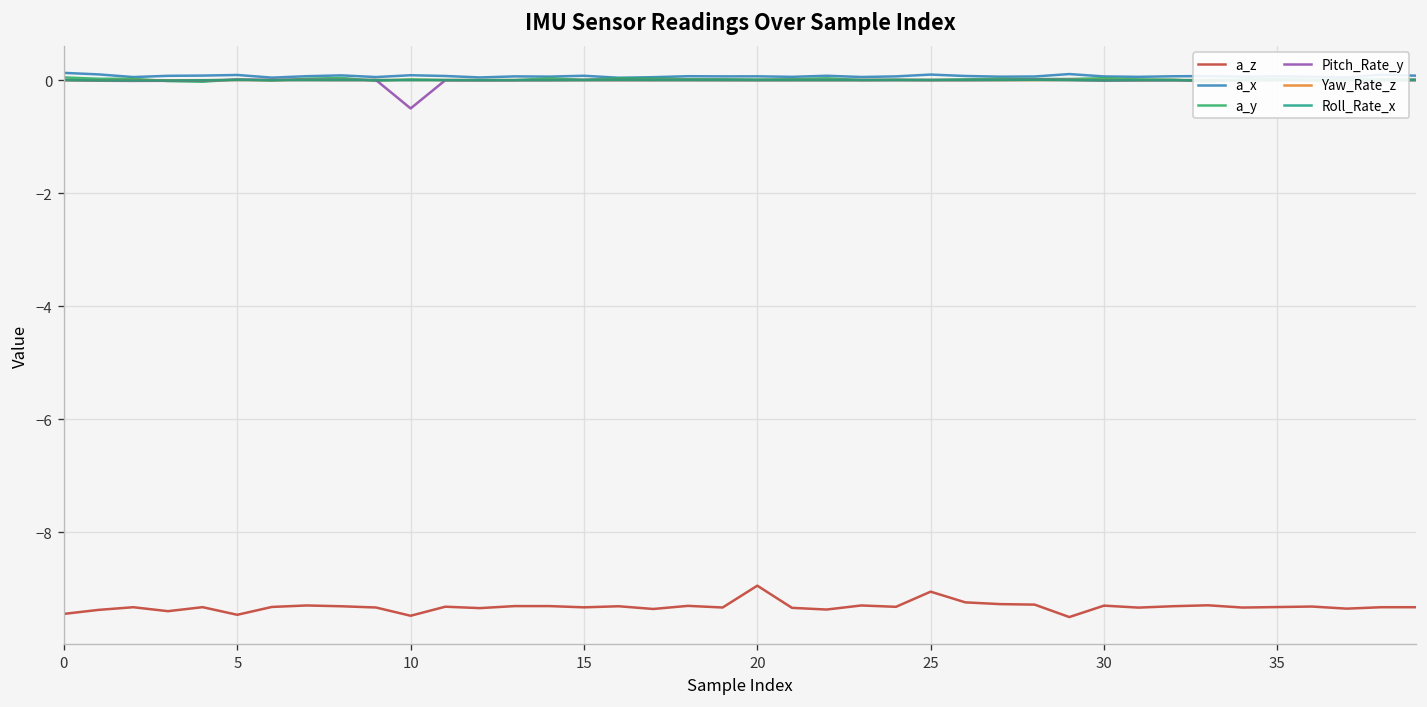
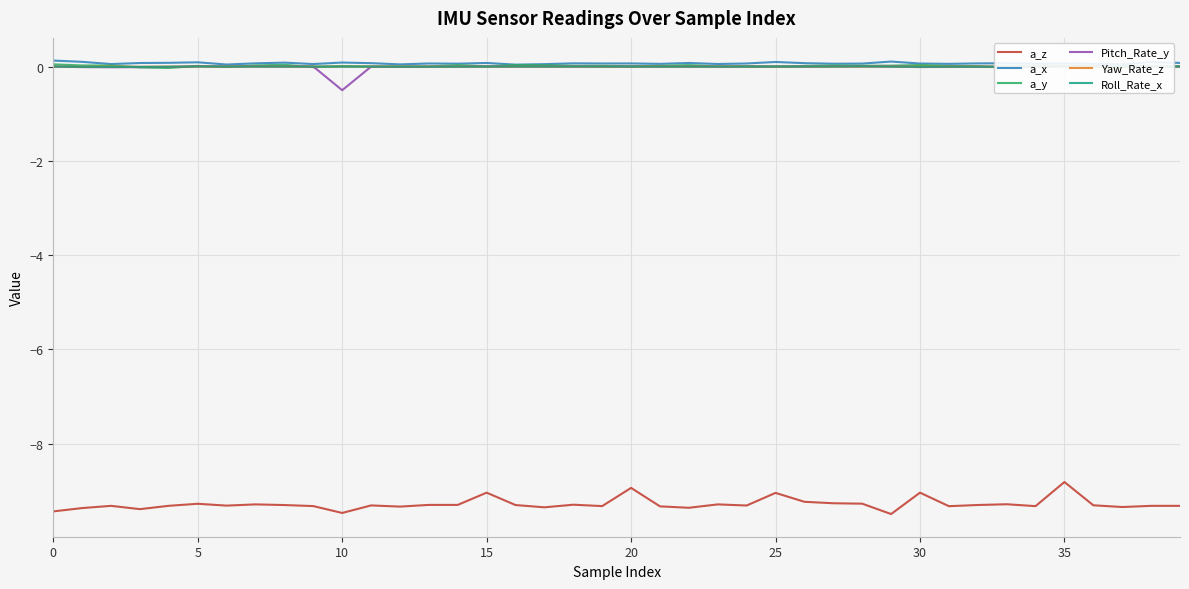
  {
    "a_z": {
      "0": -9.4,
-     "5": -9.5,
+     "5": -9.3,
      "10": -9.5,
-     "15": -9.3,
+     "15": -9.0,
      "20": -8.9,
      "25": -9.0,
-     "30": -9.3,
-     "35": -9.3
+     "30": -9.0,
+     "35": -8.8
    },
    "a_x": {
      "0": 0.1,
      "5": 0.1,
      "10": 0.1,
      "15": 0.1,
      "20": 0.1,
      "25": 0.1
    },
    "Pitch_Rate_y": {
      "10": -0.5
    }
  }
